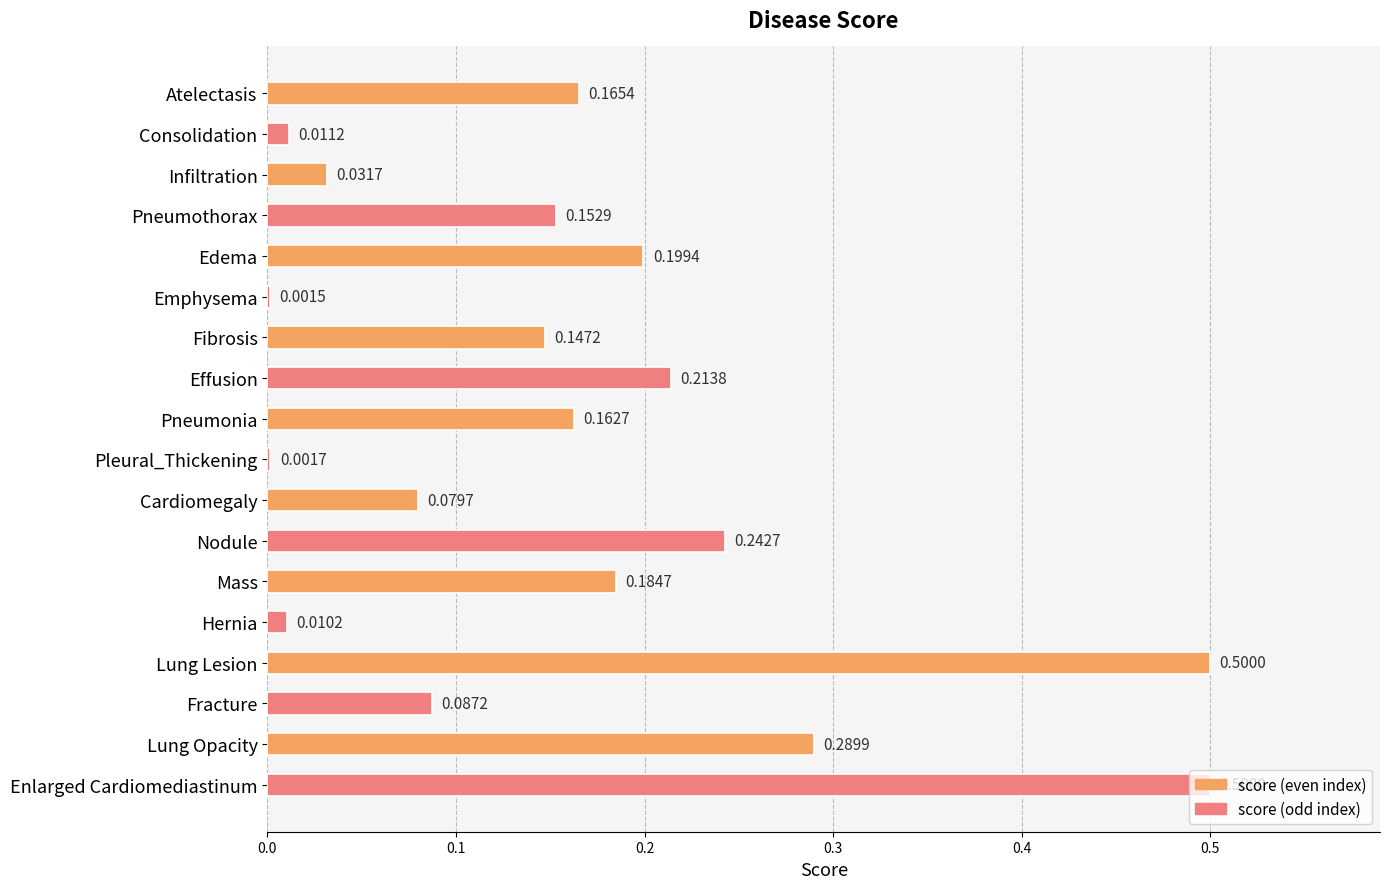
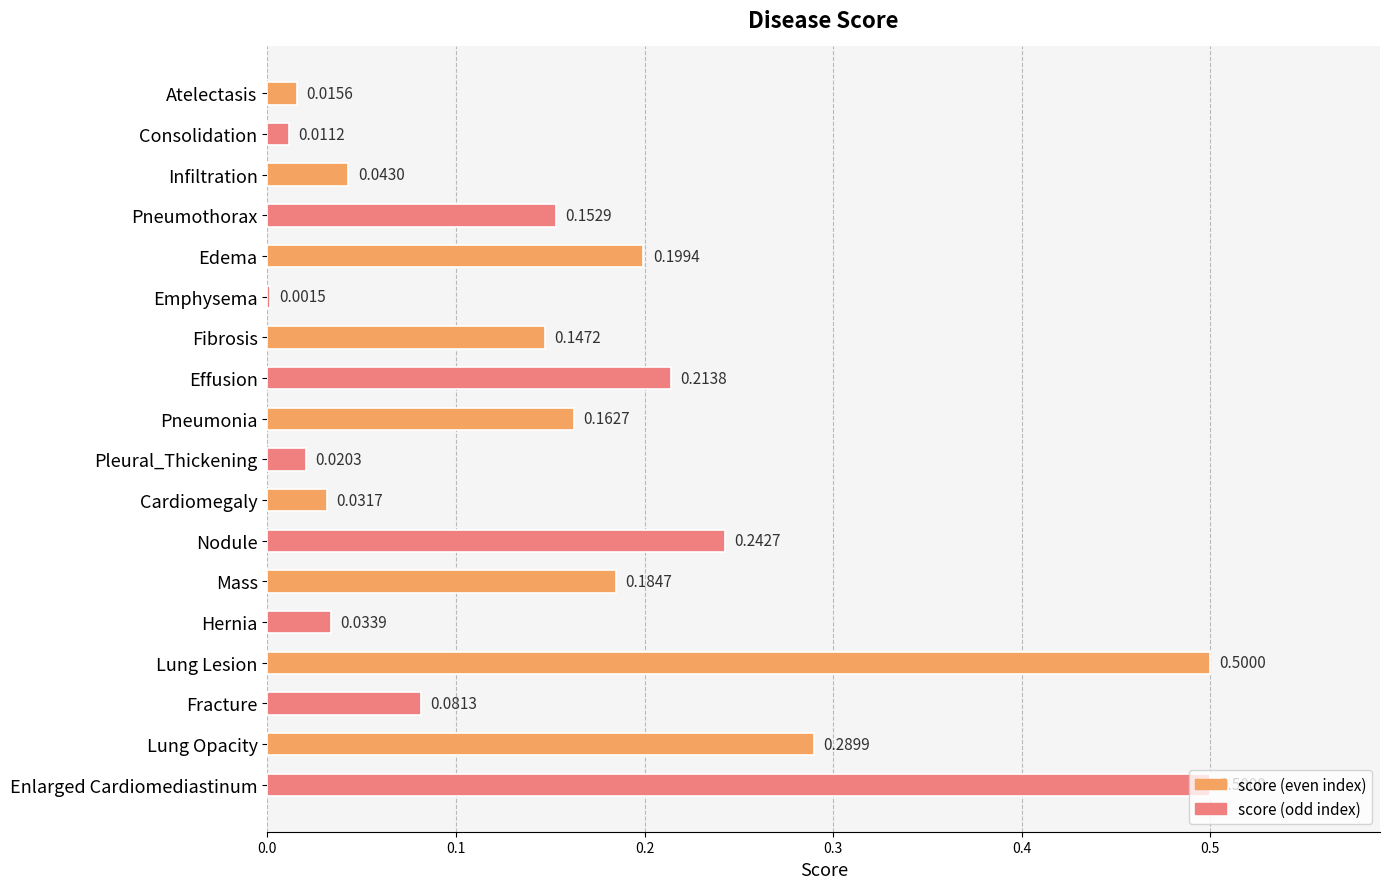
  {
-   "Atelectasis": 0.1654,
+   "Atelectasis": 0.0156,
    "Consolidation": 0.0112,
-   "Infiltration": 0.0317,
+   "Infiltration": 0.0430,
    "Pneumothorax": 0.1529,
    "Edema": 0.1994,
    "Emphysema": 0.0015,
    "Fibrosis": 0.1472,
    "Effusion": 0.2138,
    "Pneumonia": 0.1627,
-   "Pleural_Thickening": 0.0017,
-   "Cardiomegaly": 0.0797,
+   "Pleural_Thickening": 0.0203,
+   "Cardiomegaly": 0.0317,
    "Nodule": 0.2427,
    "Mass": 0.1847,
-   "Hernia": 0.0102,
+   "Hernia": 0.0339,
    "Lung Lesion": 0.5000,
-   "Fracture": 0.0872,
+   "Fracture": 0.0813,
    "Lung Opacity": 0.2899
  }
